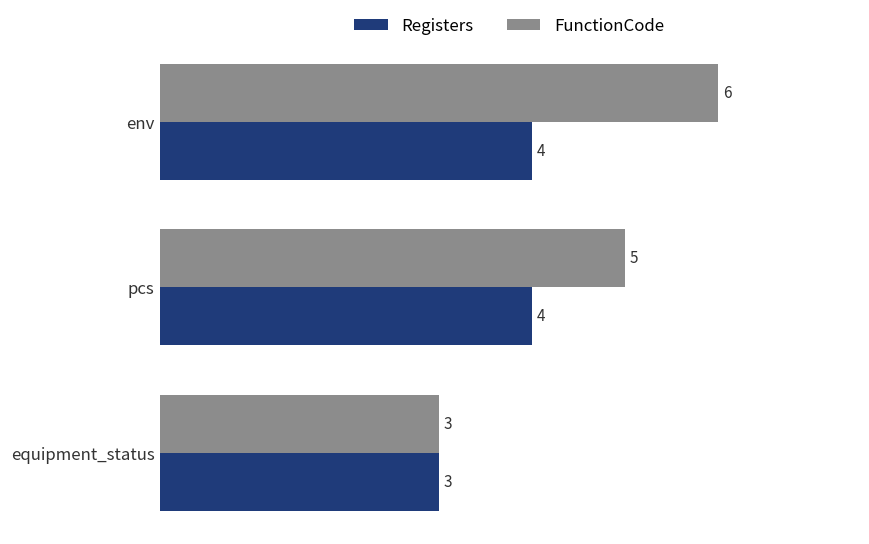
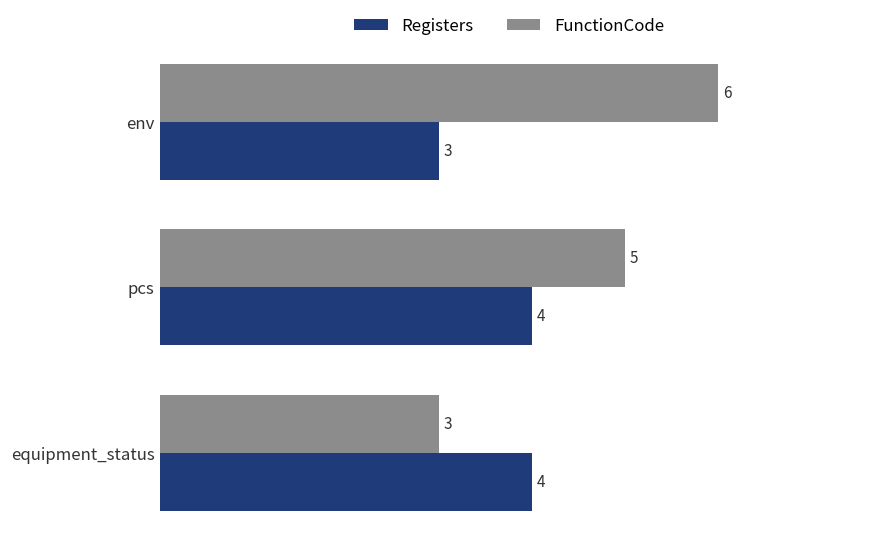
  {
    "Registers": {
-     "env": 4,
+     "env": 3,
      "pcs": 4,
-     "equipment_status": 3
+     "equipment_status": 4
    },
    "FunctionCode": {
      "env": 6,
      "pcs": 5,
      "equipment_status": 3
    }
  }
